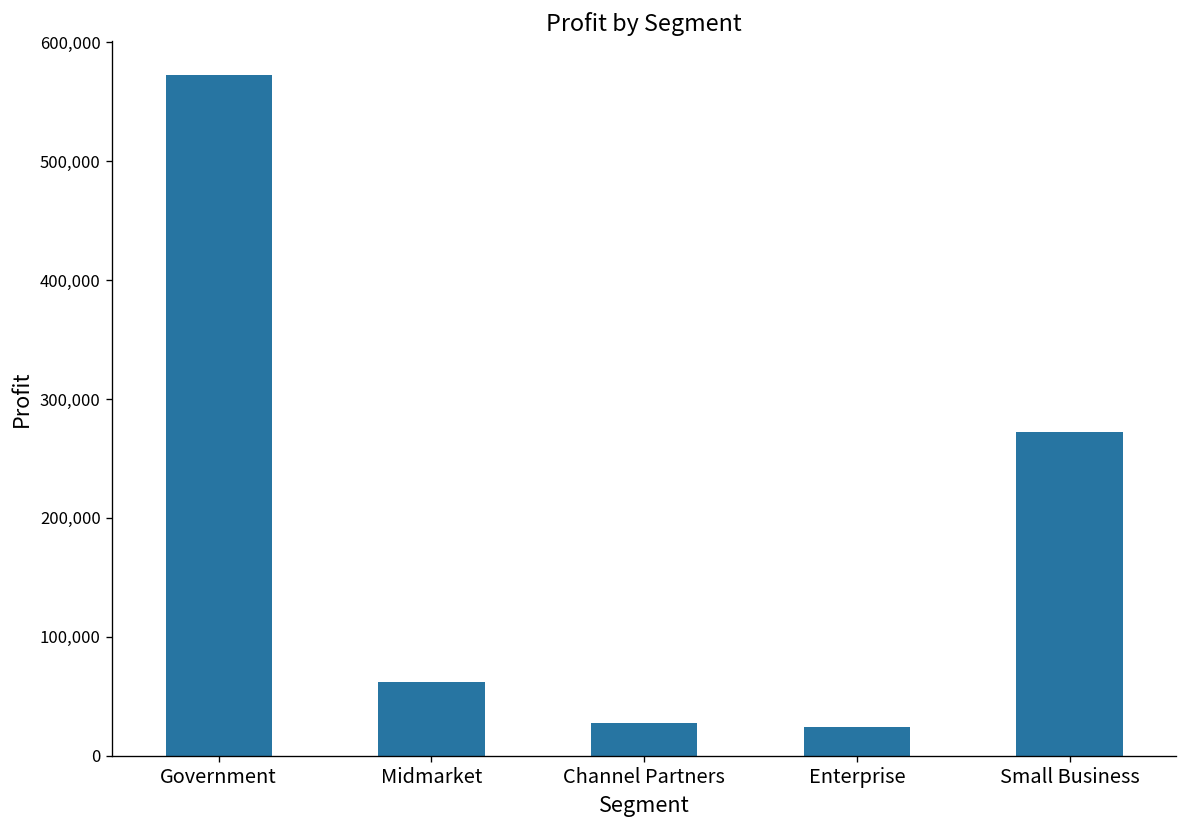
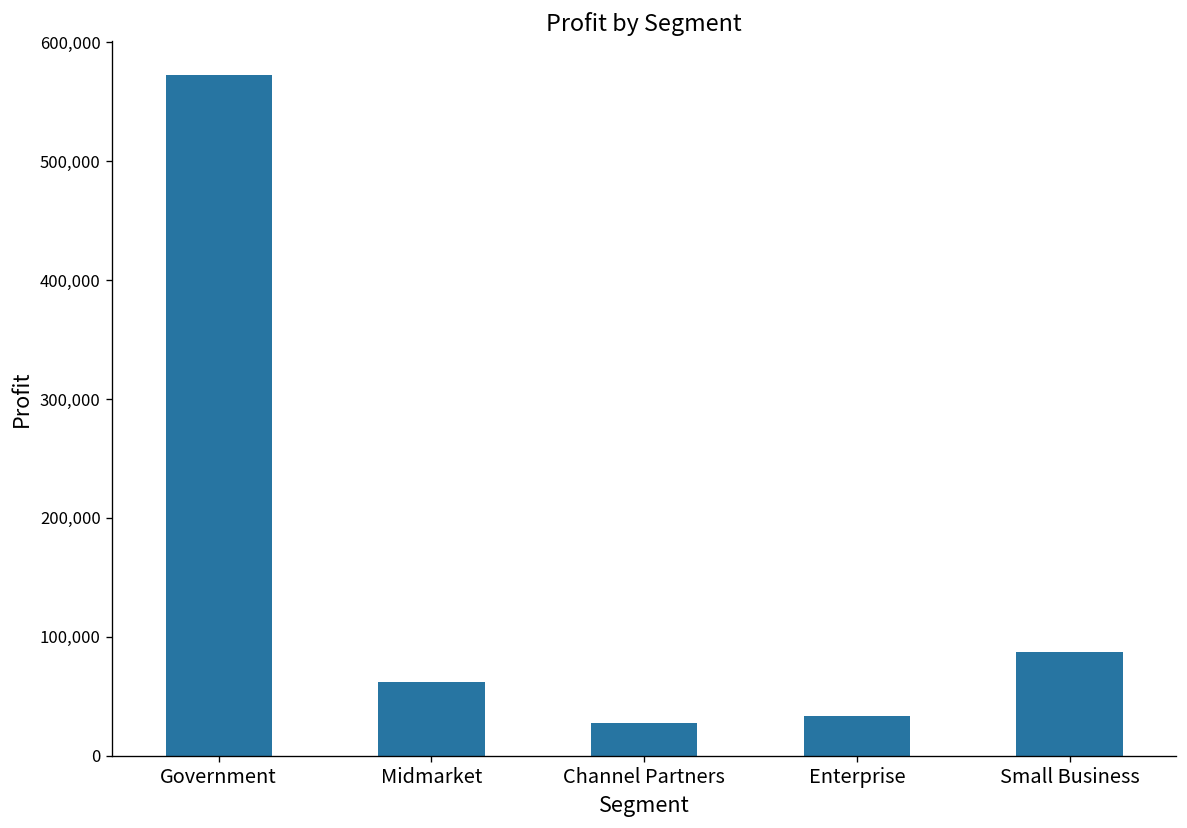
  {
    "Government": "570,000",
    "Midmarket": "60,000",
    "Channel Partners": "30,000",
-   "Enterprise": "20,000",
-   "Small Business": "270,000"
+   "Enterprise": "30,000",
+   "Small Business": "90,000"
  }
